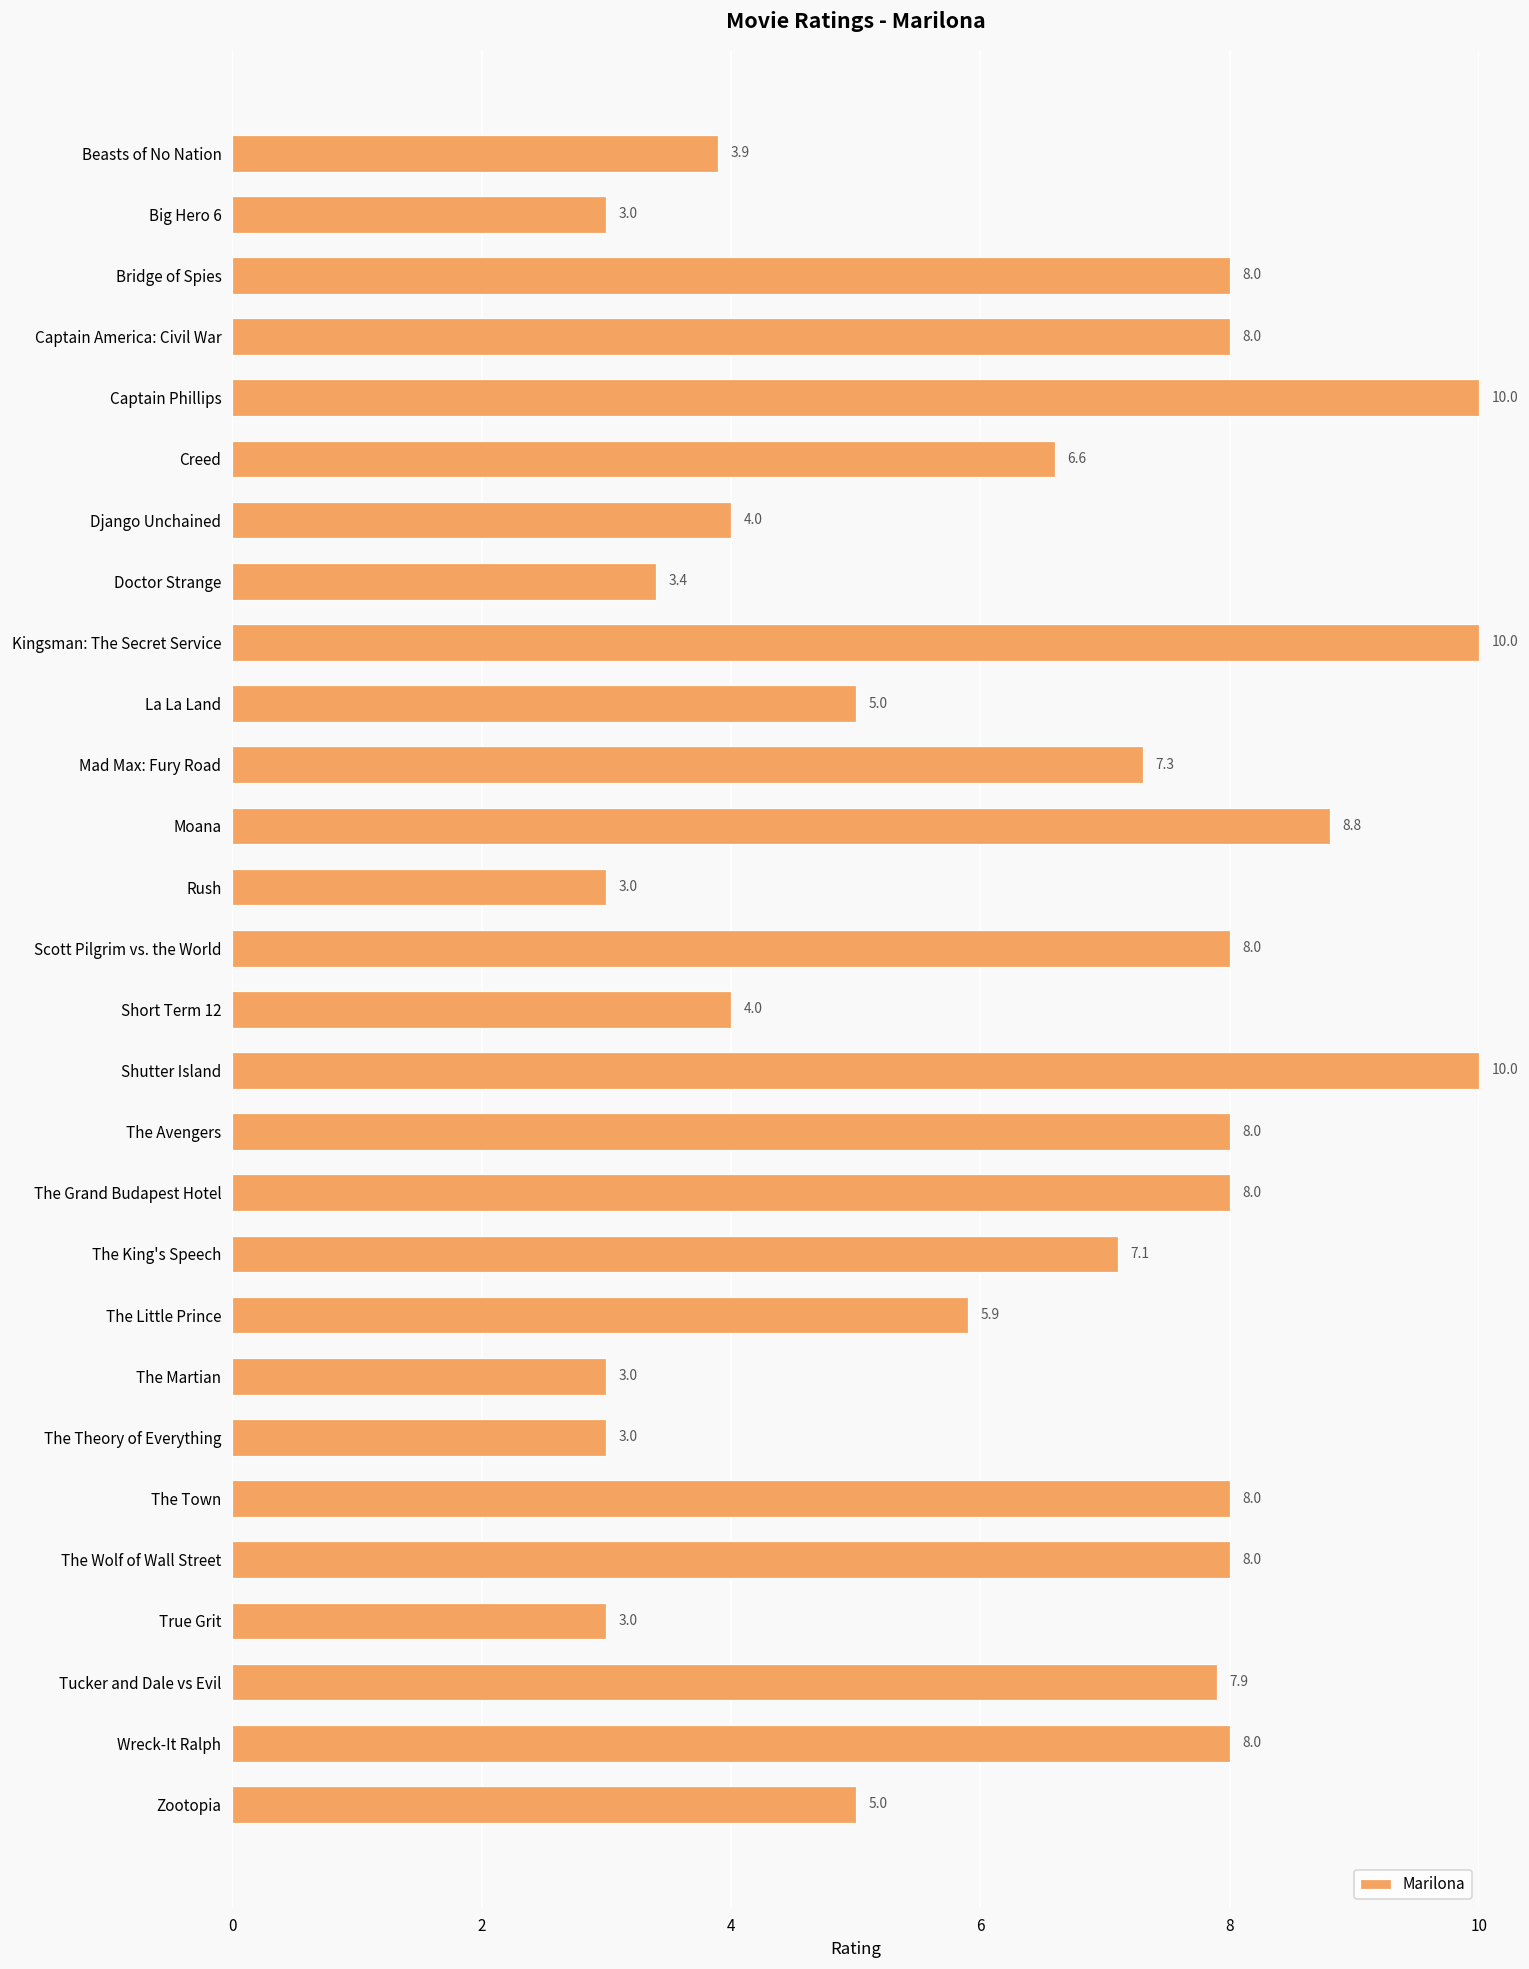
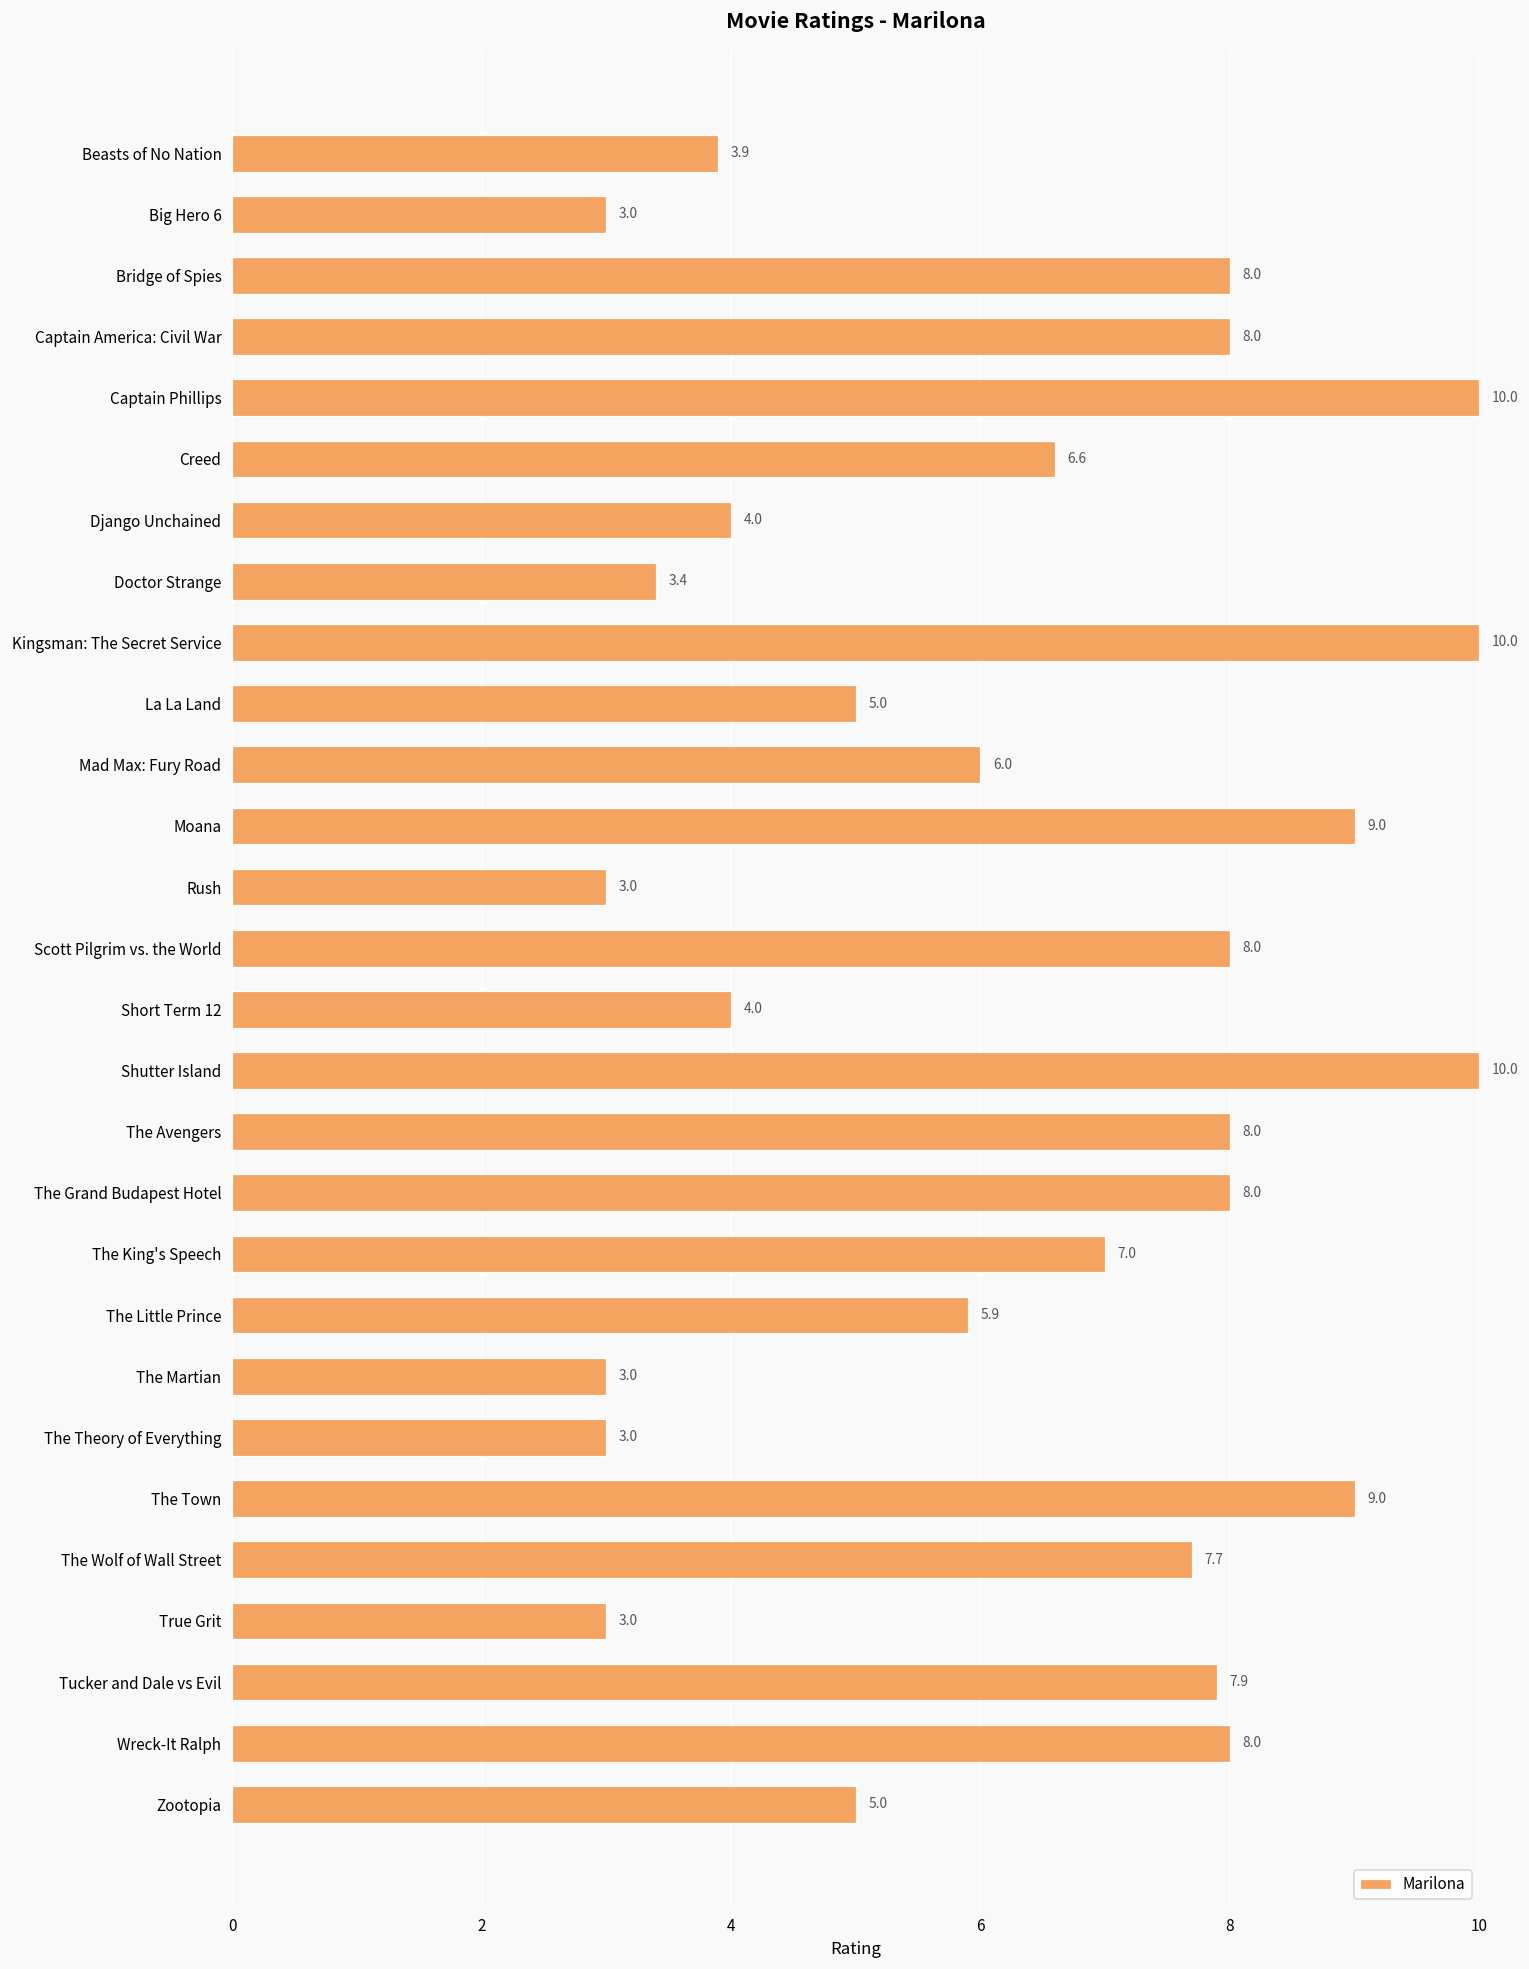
  {
    "Beasts of No Nation": 3.9,
    "Big Hero 6": 3.0,
    "Bridge of Spies": 8.0,
    "Captain America: Civil War": 8.0,
    "Captain Phillips": 10.0,
    "Creed": 6.6,
    "Django Unchained": 4.0,
    "Doctor Strange": 3.4,
    "Kingsman: The Secret Service": 10.0,
    "La La Land": 5.0,
-   "Mad Max: Fury Road": 7.3,
-   "Moana": 8.8,
+   "Mad Max: Fury Road": 6.0,
+   "Moana": 9.0,
    "Rush": 3.0,
    "Scott Pilgrim vs. the World": 8.0,
    "Short Term 12": 4.0,
    "Shutter Island": 10.0,
    "The Avengers": 8.0,
    "The Grand Budapest Hotel": 8.0,
-   "The King's Speech": 7.1,
+   "The King's Speech": 7.0,
    "The Little Prince": 5.9,
    "The Martian": 3.0,
    "The Theory of Everything": 3.0,
-   "The Town": 8.0,
-   "The Wolf of Wall Street": 8.0,
+   "The Town": 9.0,
+   "The Wolf of Wall Street": 7.7,
    "True Grit": 3.0,
    "Tucker and Dale vs Evil": 7.9,
    "Wreck-It Ralph": 8.0,
    "Zootopia": 5.0
  }
